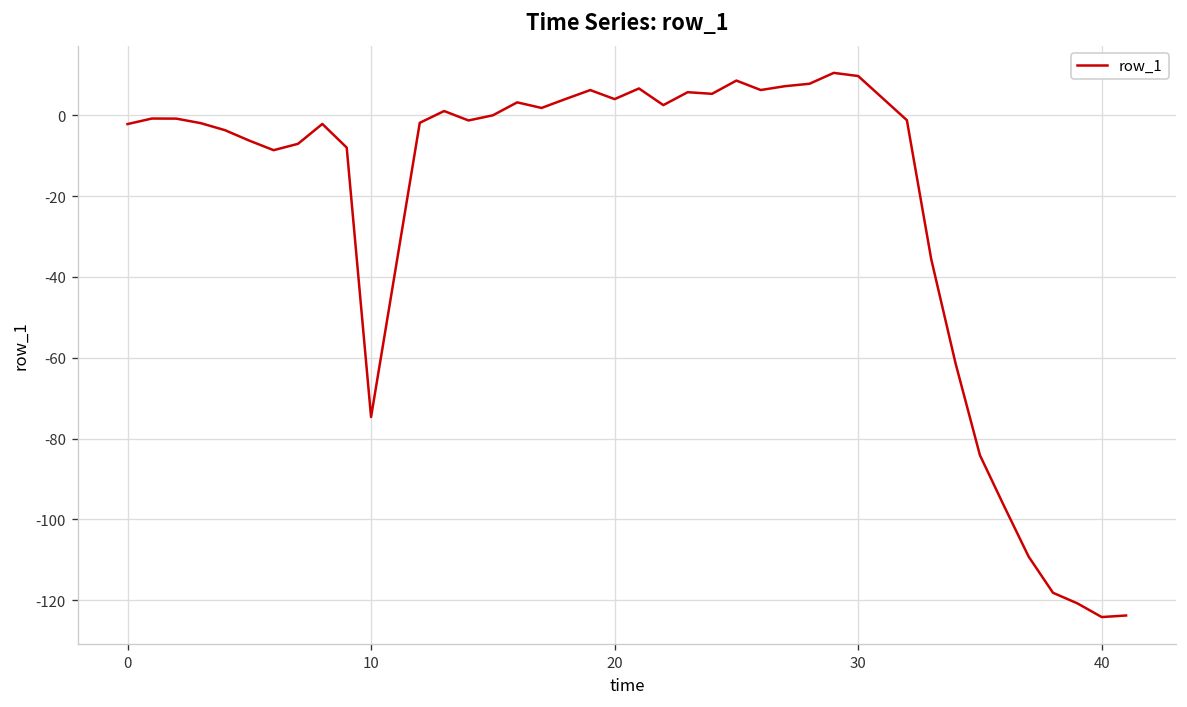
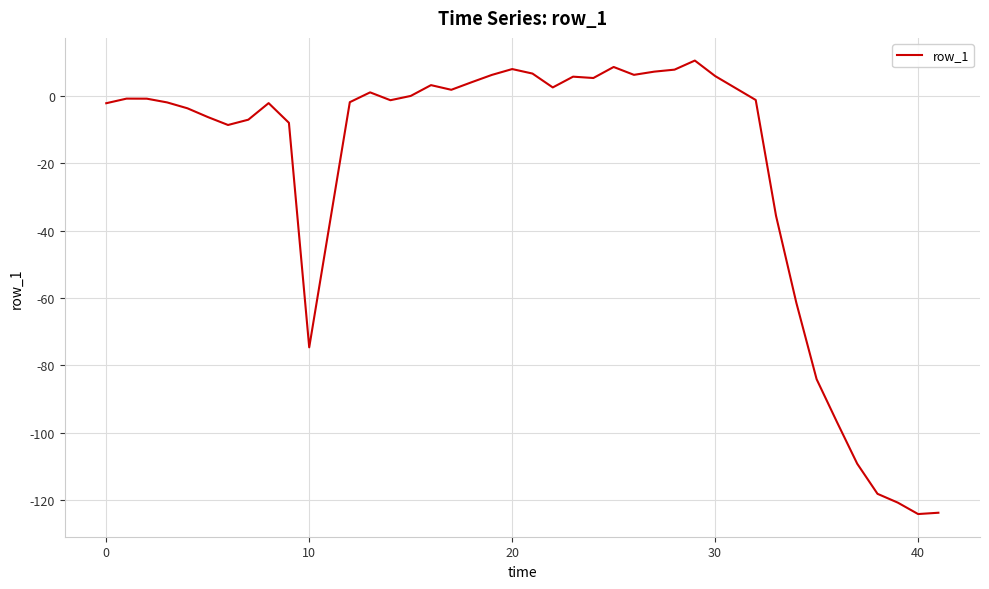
  {
    "0": -2,
    "10": -75,
-   "20": 4,
-   "30": 10,
+   "20": 8,
+   "30": 6,
    "40": -124
  }
